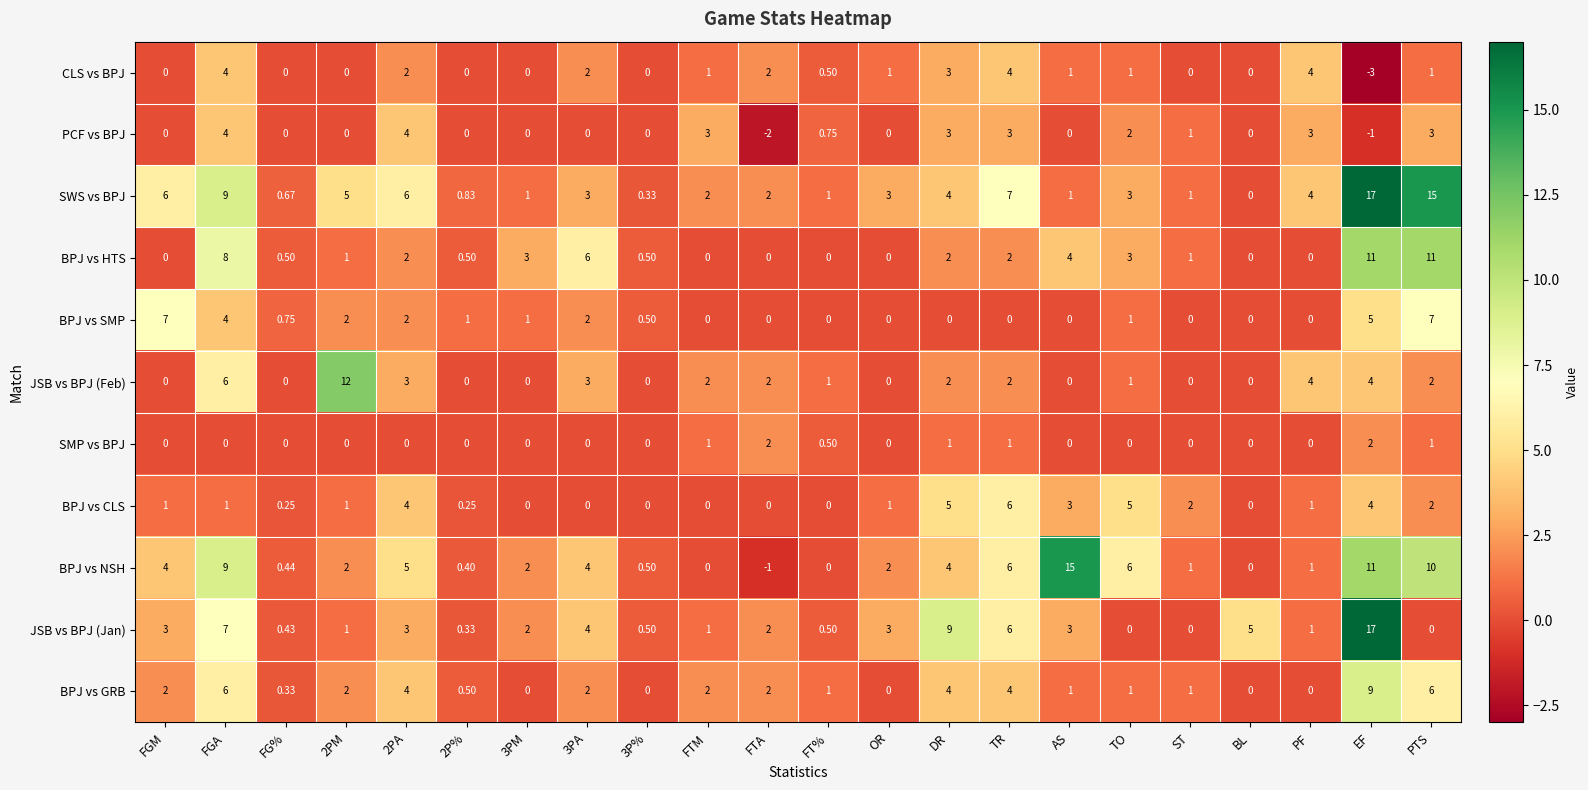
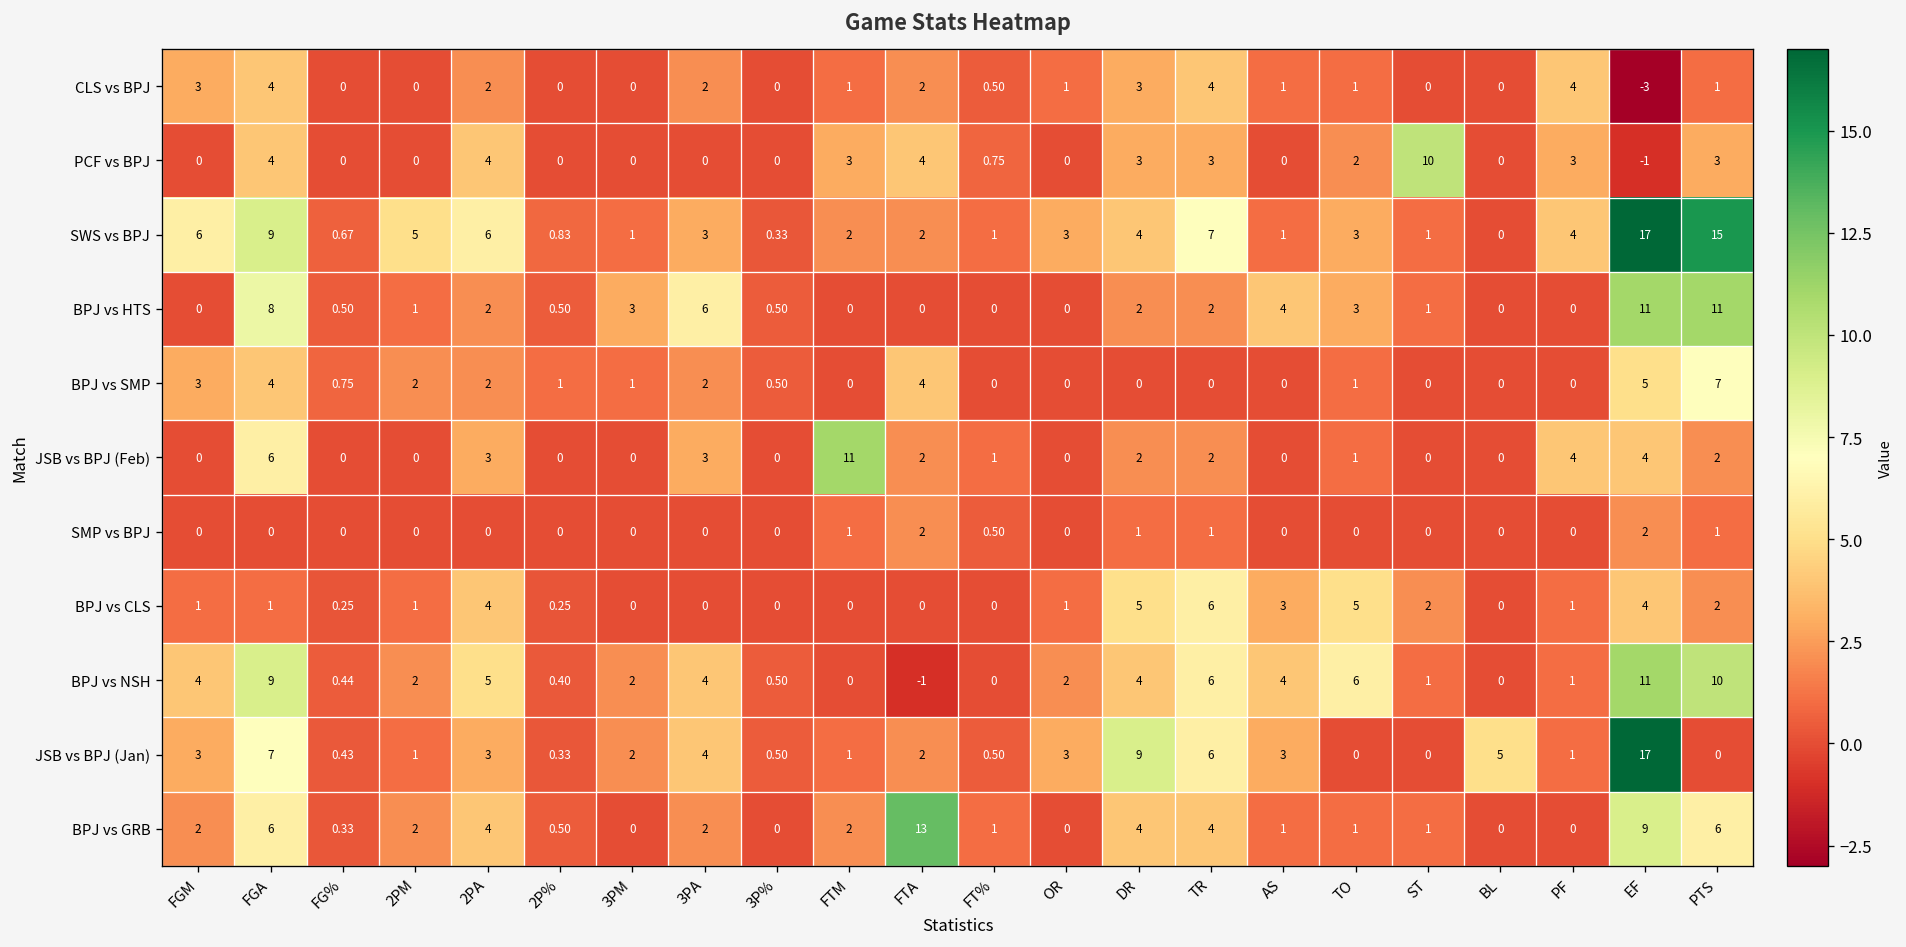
  {
    "CLS vs BPJ": {
-     "FGM": 0,
+     "FGM": 3,
      "FGA": 4,
      "FG%": 0,
      "2PM": 0,
      "2PA": 2,
      "2P%": 0,
      "3PM": 0,
      "3PA": 2,
      "3P%": 0,
      "FTM": 1,
      "FTA": 2,
      "FT%": 0.50,
      "OR": 1,
      "DR": 3,
      "TR": 4,
      "AS": 1,
      "TO": 1,
      "ST": 0,
      "BL": 0,
      "PF": 4,
      "EF": -3,
      "PTS": 1
    },
    "PCF vs BPJ": {
      "FGM": 0,
      "FGA": 4,
      "FG%": 0,
      "2PM": 0,
      "2PA": 4,
      "2P%": 0,
      "3PM": 0,
      "3PA": 0,
      "3P%": 0,
      "FTM": 3,
-     "FTA": -2,
+     "FTA": 4,
      "FT%": 0.75,
      "OR": 0,
      "DR": 3,
      "TR": 3,
      "AS": 0,
      "TO": 2,
-     "ST": 1,
+     "ST": 10,
      "BL": 0,
      "PF": 3,
      "EF": -1,
      "PTS": 3
    },
    "BPJ vs SMP": {
-     "FGM": 7,
+     "FGM": 3,
      "FGA": 4,
      "FG%": 0.75,
      "2PM": 2,
      "2PA": 2,
      "2P%": 1,
      "3PM": 1,
      "3PA": 2,
      "3P%": 0.50,
      "FTM": 0,
-     "FTA": 0,
+     "FTA": 4,
      "FT%": 0,
      "OR": 0,
      "DR": 0,
      "TR": 0,
      "AS": 0,
      "TO": 1,
      "ST": 0,
      "BL": 0,
      "PF": 0,
      "EF": 5,
      "PTS": 7
    },
    "JSB vs BPJ (Feb)": {
      "FGM": 0,
      "FGA": 6,
      "FG%": 0,
-     "2PM": 12,
+     "2PM": 0,
      "2PA": 3,
      "2P%": 0,
      "3PM": 0,
      "3PA": 3,
      "3P%": 0,
-     "FTM": 2,
+     "FTM": 11,
      "FTA": 2,
      "FT%": 1,
      "OR": 0,
      "DR": 2,
      "TR": 2,
      "AS": 0,
      "TO": 1,
      "ST": 0,
      "BL": 0,
      "PF": 4,
      "EF": 4,
      "PTS": 2
    },
    "BPJ vs NSH": {
      "FGM": 4,
      "FGA": 9,
      "FG%": 0.44,
      "2PM": 2,
      "2PA": 5,
      "2P%": 0.40,
      "3PM": 2,
      "3PA": 4,
      "3P%": 0.50,
      "FTM": 0,
      "FTA": -1,
      "FT%": 0,
      "OR": 2,
      "DR": 4,
      "TR": 6,
-     "AS": 15,
+     "AS": 4,
      "TO": 6,
      "ST": 1,
      "BL": 0,
      "PF": 1,
      "EF": 11,
      "PTS": 10
    },
    "BPJ vs GRB": {
      "FGM": 2,
      "FGA": 6,
      "FG%": 0.33,
      "2PM": 2,
      "2PA": 4,
      "2P%": 0.50,
      "3PM": 0,
      "3PA": 2,
      "3P%": 0,
      "FTM": 2,
-     "FTA": 2,
+     "FTA": 13,
      "FT%": 1,
      "OR": 0,
      "DR": 4,
      "TR": 4,
      "AS": 1,
      "TO": 1,
      "ST": 1,
      "BL": 0,
      "PF": 0,
      "EF": 9,
      "PTS": 6
    }
  }
